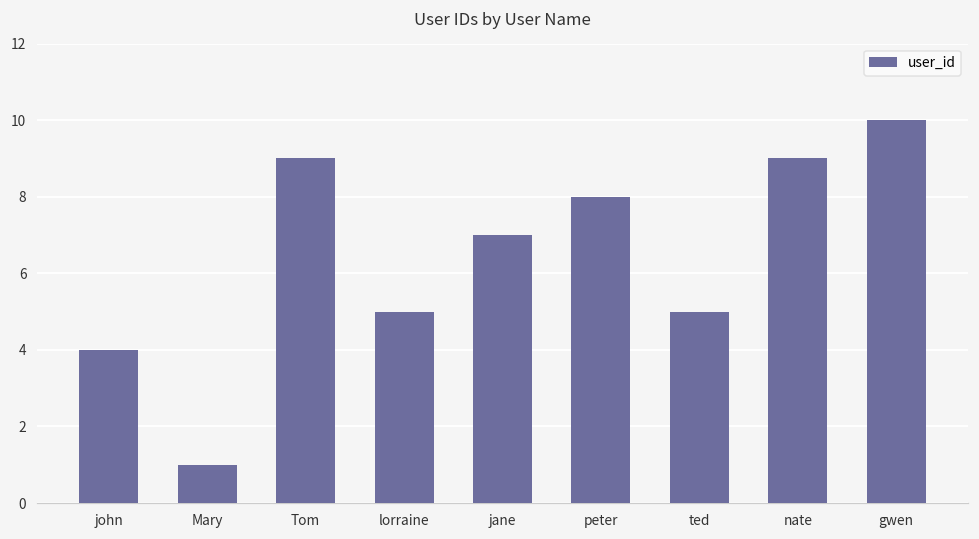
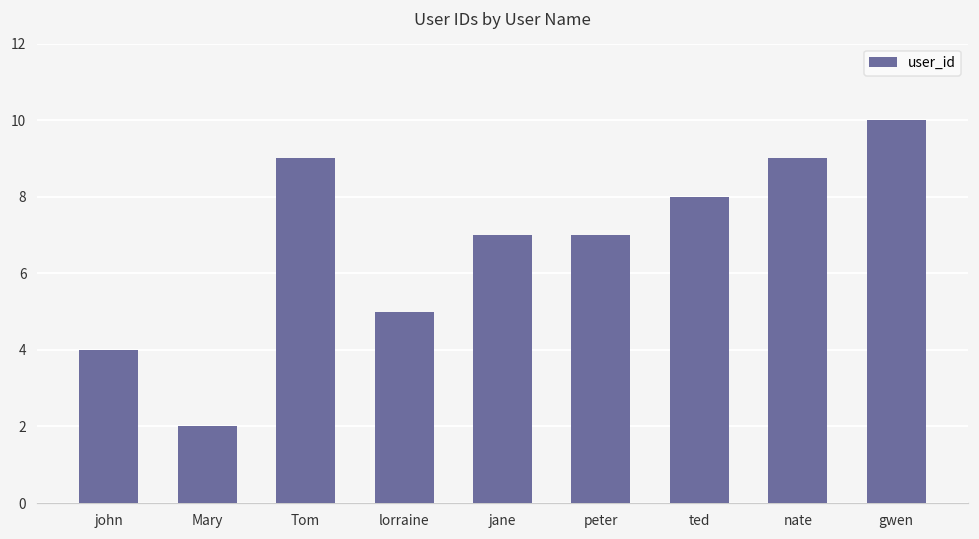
  {
    "john": 4,
-   "Mary": 1,
+   "Mary": 2,
    "Tom": 9,
    "lorraine": 5,
    "jane": 7,
-   "peter": 8,
-   "ted": 5,
+   "peter": 7,
+   "ted": 8,
    "nate": 9,
    "gwen": 10
  }
